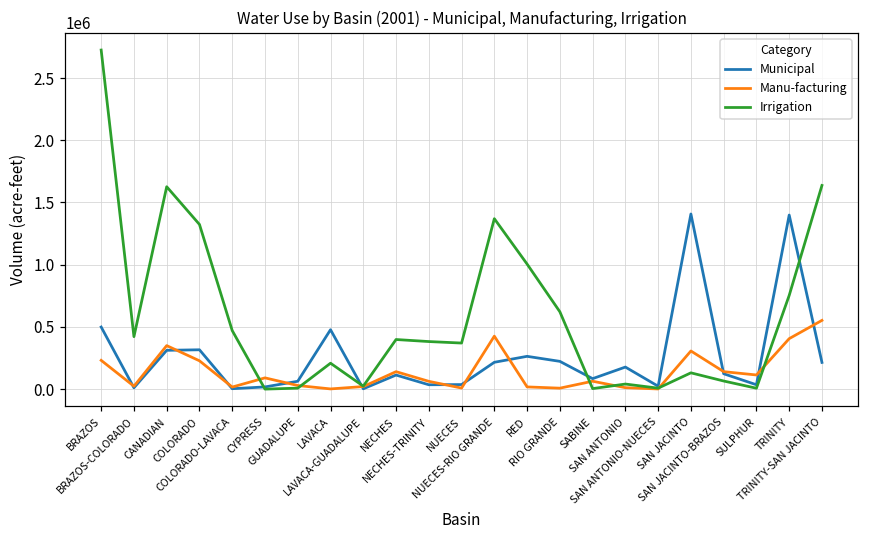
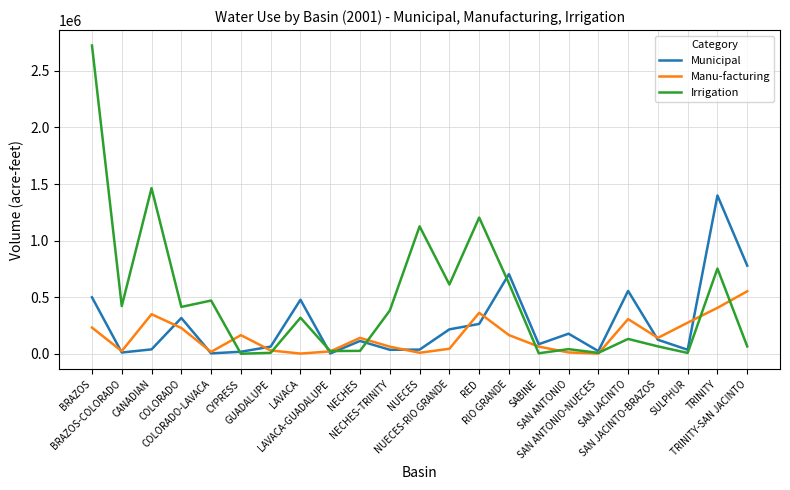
  {
    "Municipal": {
      "BRAZOS": 500000,
-     "CANADIAN": 310000,
+     "CANADIAN": 40000,
      "COLORADO": 320000,
      "GUADALUPE": 60000,
      "LAVACA": 480000,
      "NECHES": 110000,
      "NECHES-TRINITY": 40000,
      "NUECES": 40000,
      "NUECES-RIO GRANDE": 220000,
      "RED": 260000,
-     "RIO GRANDE": 220000,
+     "RIO GRANDE": 700000,
      "SAN ANTONIO": 180000,
-     "SAN JACINTO": 1410000,
+     "SAN JACINTO": 560000,
      "SULPHUR": 40000,
      "TRINITY": 1400000,
-     "TRINITY-SAN JACINTO": 210000
+     "TRINITY-SAN JACINTO": 780000
    },
    "Manu-facturing": {
      "BRAZOS": 230000,
      "CANADIAN": 350000,
      "COLORADO": 230000,
-     "CYPRESS": 90000,
+     "CYPRESS": 160000,
      "LAVACA": 0,
      "NECHES": 140000,
      "NECHES-TRINITY": 60000,
      "NUECES": 10000,
-     "NUECES-RIO GRANDE": 430000,
-     "RED": 20000,
-     "RIO GRANDE": 10000,
+     "NUECES-RIO GRANDE": 40000,
+     "RED": 360000,
+     "RIO GRANDE": 160000,
      "SAN ANTONIO": 10000,
      "SAN JACINTO": 310000,
-     "SULPHUR": 110000,
+     "SULPHUR": 270000,
      "TRINITY": 410000,
      "TRINITY-SAN JACINTO": 550000
    },
    "Irrigation": {
      "BRAZOS": 2720000,
      "BRAZOS-COLORADO": 420000,
-     "CANADIAN": 1630000,
-     "COLORADO": 1320000,
+     "CANADIAN": 1460000,
+     "COLORADO": 410000,
      "COLORADO-LAVACA": 470000,
-     "LAVACA": 210000,
-     "NECHES": 400000,
+     "LAVACA": 320000,
+     "NECHES": 30000,
      "NECHES-TRINITY": 380000,
-     "NUECES": 370000,
-     "NUECES-RIO GRANDE": 1370000,
-     "RED": 1000000,
+     "NUECES": 1130000,
+     "NUECES-RIO GRANDE": 610000,
+     "RED": 1200000,
      "RIO GRANDE": 620000,
      "SABINE": 0,
      "SAN ANTONIO": 40000,
      "SAN JACINTO": 130000,
      "SAN JACINTO-BRAZOS": 70000,
      "SULPHUR": 10000,
      "TRINITY": 750000,
-     "TRINITY-SAN JACINTO": 1640000
+     "TRINITY-SAN JACINTO": 70000
    }
  }
